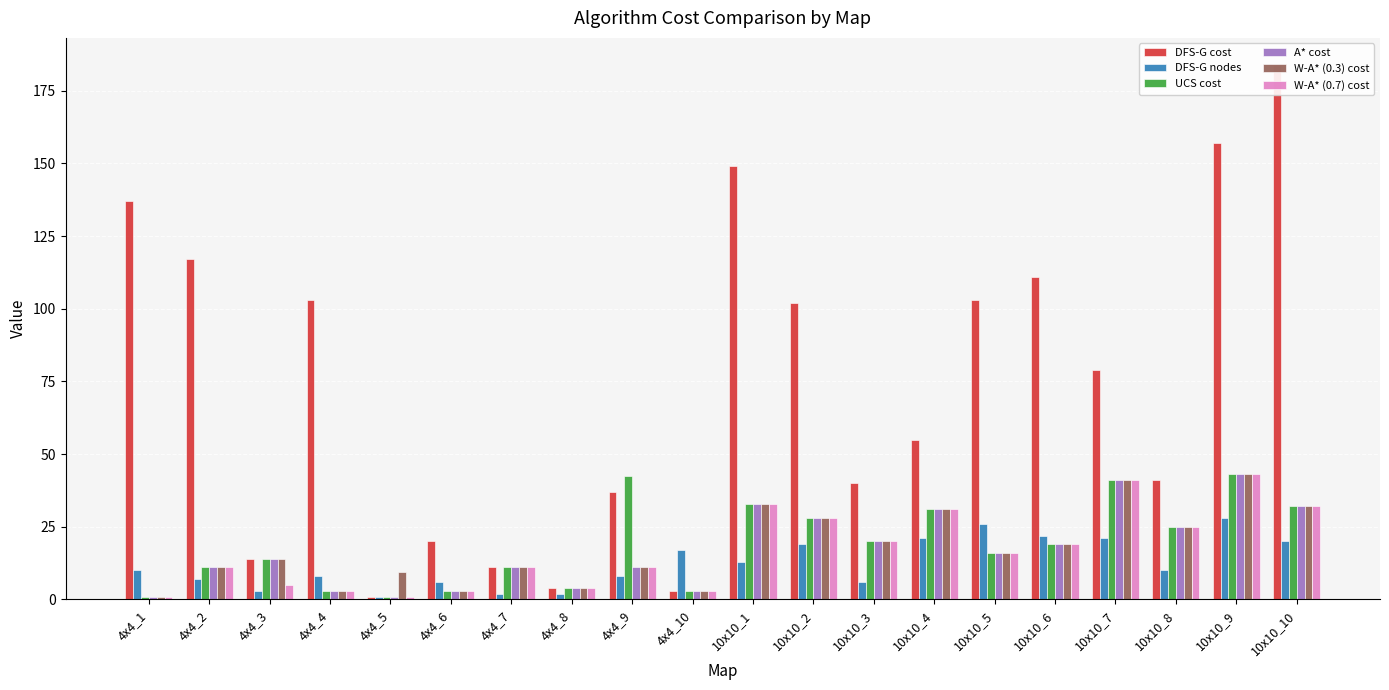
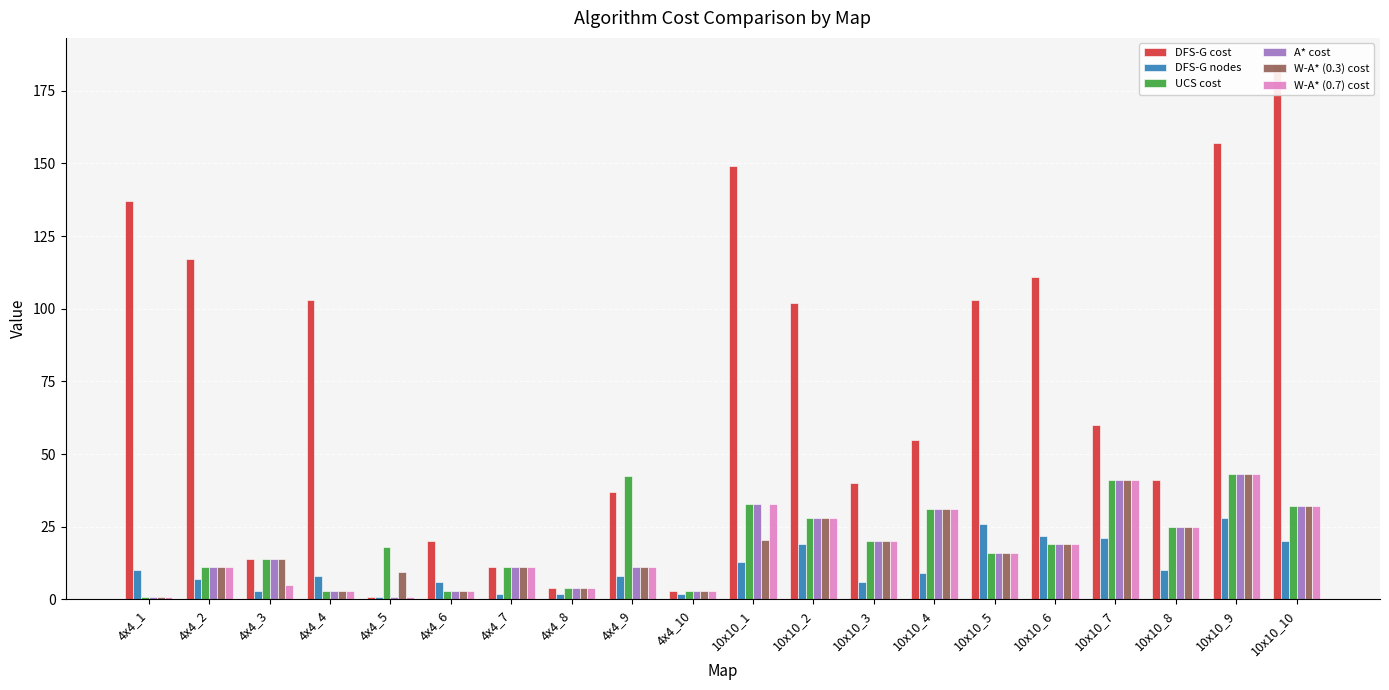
  {
    "DFS-G cost": {
      "4x4_1": 137,
      "4x4_2": 117,
      "4x4_3": 14,
      "4x4_4": 103,
      "4x4_5": 1,
      "4x4_6": 20,
      "4x4_7": 11,
      "4x4_8": 4,
      "4x4_9": 37,
      "4x4_10": 3,
      "10x10_1": 149,
      "10x10_2": 102,
      "10x10_3": 40,
      "10x10_4": 55,
      "10x10_5": 103,
      "10x10_6": 111,
-     "10x10_7": 79,
+     "10x10_7": 60,
      "10x10_8": 41,
      "10x10_9": 157
    },
    "DFS-G nodes": {
      "4x4_1": 10,
      "4x4_2": 7,
      "4x4_3": 3,
      "4x4_4": 8,
      "4x4_5": 1,
      "4x4_6": 6,
      "4x4_7": 2,
      "4x4_8": 2,
      "4x4_9": 8,
-     "4x4_10": 17,
+     "4x4_10": 2,
      "10x10_1": 13,
      "10x10_2": 19,
      "10x10_3": 6,
-     "10x10_4": 21,
+     "10x10_4": 9,
      "10x10_5": 26,
      "10x10_6": 22,
      "10x10_7": 21,
      "10x10_8": 10,
      "10x10_9": 28,
      "10x10_10": 20
    },
    "UCS cost": {
      "4x4_1": 1,
      "4x4_2": 11,
      "4x4_3": 14,
      "4x4_4": 3,
-     "4x4_5": 1,
+     "4x4_5": 18,
      "4x4_6": 3,
      "4x4_7": 11,
      "4x4_8": 4,
      "4x4_9": 43,
      "4x4_10": 3,
      "10x10_1": 33,
      "10x10_2": 28,
      "10x10_3": 20,
      "10x10_4": 31,
      "10x10_5": 16,
      "10x10_6": 19,
      "10x10_7": 41,
      "10x10_8": 25,
      "10x10_9": 43,
      "10x10_10": 32
    },
    "A* cost": {
      "4x4_1": 1,
      "4x4_2": 11,
      "4x4_3": 14,
      "4x4_4": 3,
      "4x4_5": 1,
      "4x4_6": 3,
      "4x4_7": 11,
      "4x4_8": 4,
      "4x4_9": 11,
      "4x4_10": 3,
      "10x10_1": 33,
      "10x10_2": 28,
      "10x10_3": 20,
      "10x10_4": 31,
      "10x10_5": 16,
      "10x10_6": 19,
      "10x10_7": 41,
      "10x10_8": 25,
      "10x10_9": 43,
      "10x10_10": 32
    },
    "W-A* (0.3) cost": {
      "4x4_1": 1,
      "4x4_2": 11,
      "4x4_3": 14,
      "4x4_4": 3,
      "4x4_5": 10,
      "4x4_6": 3,
      "4x4_7": 11,
      "4x4_8": 4,
      "4x4_9": 11,
      "4x4_10": 3,
-     "10x10_1": 33,
+     "10x10_1": 20,
      "10x10_2": 28,
      "10x10_3": 20,
      "10x10_4": 31,
      "10x10_5": 16,
      "10x10_6": 19,
      "10x10_7": 41,
      "10x10_8": 25,
      "10x10_9": 43,
      "10x10_10": 32
    },
    "W-A* (0.7) cost": {
      "4x4_1": 1,
      "4x4_2": 11,
      "4x4_3": 5,
      "4x4_4": 3,
      "4x4_5": 1,
      "4x4_6": 3,
      "4x4_7": 11,
      "4x4_8": 4,
      "4x4_9": 11,
      "4x4_10": 3,
      "10x10_1": 33,
      "10x10_2": 28,
      "10x10_3": 20,
      "10x10_4": 31,
      "10x10_5": 16,
      "10x10_6": 19,
      "10x10_7": 41,
      "10x10_8": 25,
      "10x10_9": 43,
      "10x10_10": 32
    }
  }
